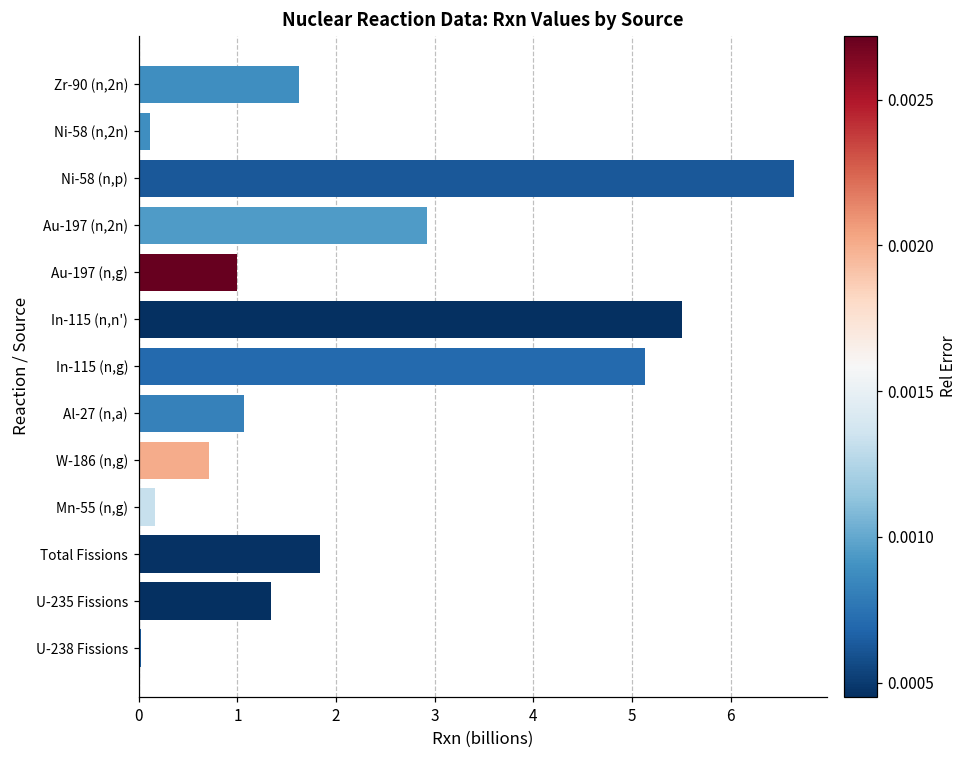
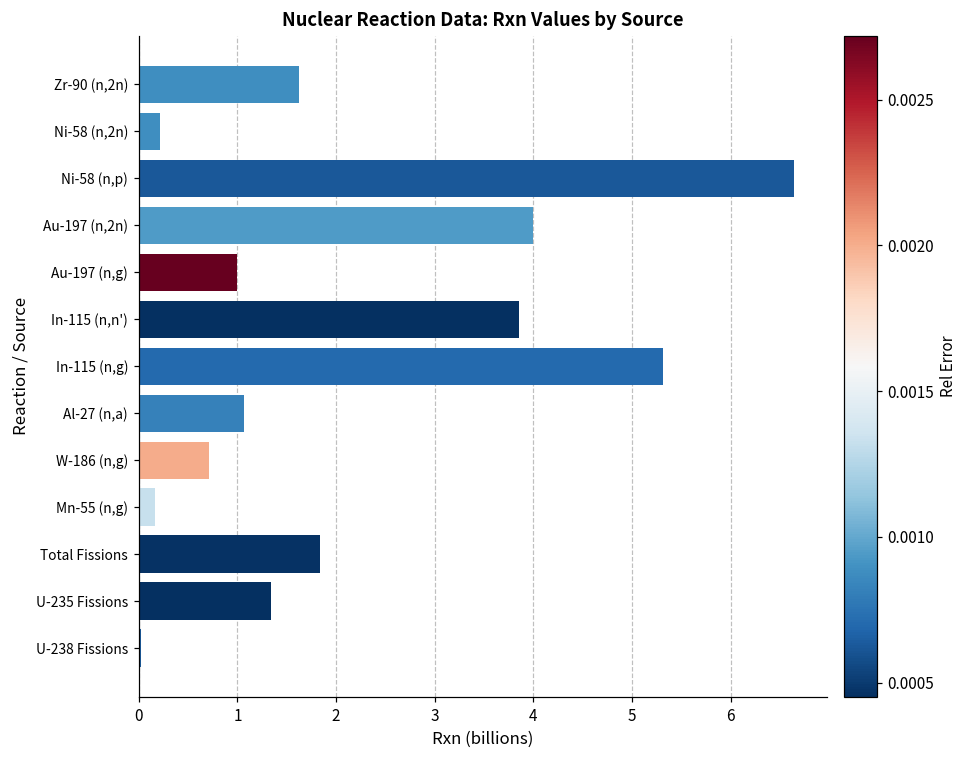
  {
    "Zr-90 (n,2n)": 1.6,
-   "Ni-58 (n,2n)": 0.1,
+   "Ni-58 (n,2n)": 0.2,
    "Ni-58 (n,p)": 6.6,
-   "Au-197 (n,2n)": 2.9,
+   "Au-197 (n,2n)": 4.0,
    "Au-197 (n,g)": 1.0,
-   "In-115 (n,n')": 5.5,
-   "In-115 (n,g)": 5.1,
+   "In-115 (n,n')": 3.9,
+   "In-115 (n,g)": 5.3,
    "Al-27 (n,a)": 1.1,
    "W-186 (n,g)": 0.7,
    "Mn-55 (n,g)": 0.2,
    "Total Fissions": 1.8,
    "U-235 Fissions": 1.3
  }
